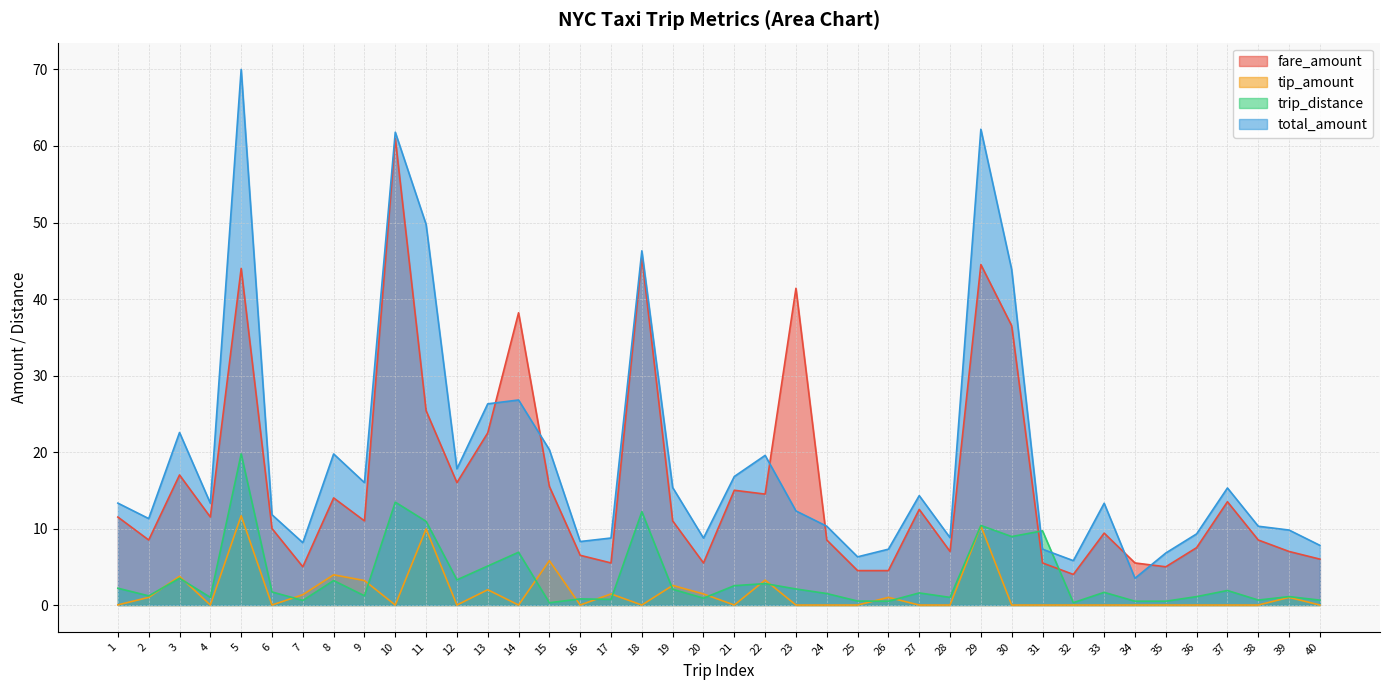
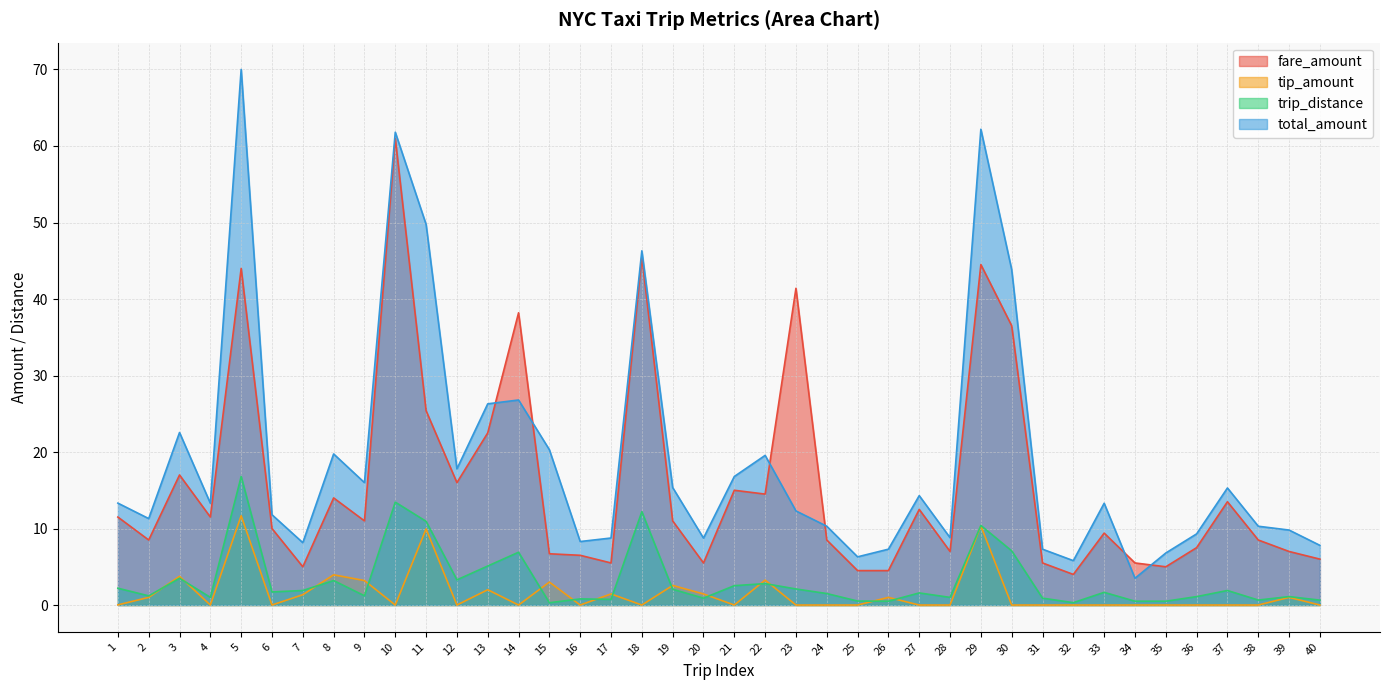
  {
    "fare_amount": {
      "1": 12,
      "2": 9,
      "3": 17,
      "4": 12,
      "5": 44,
      "6": 10,
      "7": 5,
      "8": 14,
      "9": 11,
      "10": 61,
      "11": 25,
      "12": 16,
      "13": 23,
      "14": 38,
-     "15": 16,
+     "15": 7,
      "16": 7,
      "17": 6,
      "18": 46,
      "19": 11,
      "20": 6,
      "21": 15,
      "22": 15,
      "23": 41,
      "24": 9,
      "25": 5,
      "26": 5,
      "27": 13,
      "28": 7,
      "29": 45,
      "30": 37,
      "31": 6,
      "32": 4,
      "33": 9,
      "34": 6,
      "35": 5,
      "36": 8,
      "37": 14,
      "38": 9,
      "39": 7,
      "40": 6
    },
    "tip_amount": {
      "1": 0,
      "4": 0,
      "5": 12,
      "6": 0,
      "7": 1,
      "8": 4,
      "9": 3,
      "10": 0,
      "11": 10,
      "12": 0,
      "13": 2,
      "14": 0,
-     "15": 6,
+     "15": 3,
      "16": 0,
      "17": 1,
      "18": 0,
      "19": 3,
      "20": 1,
      "21": 0,
      "22": 3,
      "23": 0,
      "24": 0,
      "25": 0,
      "26": 1,
      "27": 0,
      "28": 0,
      "30": 0,
      "31": 0,
      "33": 0,
      "34": 0,
      "35": 0,
      "36": 0,
      "37": 0,
      "38": 0,
      "40": 0
    },
    "trip_distance": {
      "1": 2,
      "4": 1,
-     "5": 20,
+     "5": 17,
      "6": 2,
-     "7": 1,
+     "7": 2,
      "8": 3,
      "9": 1,
      "10": 13,
      "11": 11,
      "12": 3,
      "13": 5,
      "14": 7,
      "15": 0,
      "16": 1,
      "17": 1,
      "18": 12,
      "19": 2,
      "20": 1,
      "21": 3,
      "22": 3,
      "23": 2,
      "24": 2,
      "25": 1,
      "26": 1,
      "27": 2,
      "28": 1,
-     "30": 9,
-     "31": 10,
+     "30": 7,
+     "31": 1,
      "33": 2,
      "34": 1,
      "35": 1,
      "36": 1,
      "37": 2,
      "38": 1,
      "40": 1
    },
    "total_amount": {
      "1": 13,
      "2": 11,
      "3": 23,
      "4": 13,
      "5": 70,
      "6": 12,
      "7": 8,
      "8": 20,
      "9": 16,
      "10": 62,
      "11": 50,
      "12": 18,
      "13": 26,
      "14": 27,
      "15": 20,
      "16": 8,
      "17": 9,
      "18": 46,
      "19": 15,
      "20": 9,
      "21": 17,
      "22": 20,
      "23": 12,
      "24": 10,
      "25": 6,
      "26": 7,
      "27": 14,
      "28": 9,
      "29": 62,
      "30": 44,
      "31": 7,
      "32": 6,
      "33": 13,
      "34": 4,
      "35": 7,
      "36": 9,
      "37": 15,
      "38": 10,
      "39": 10,
      "40": 8
    }
  }
